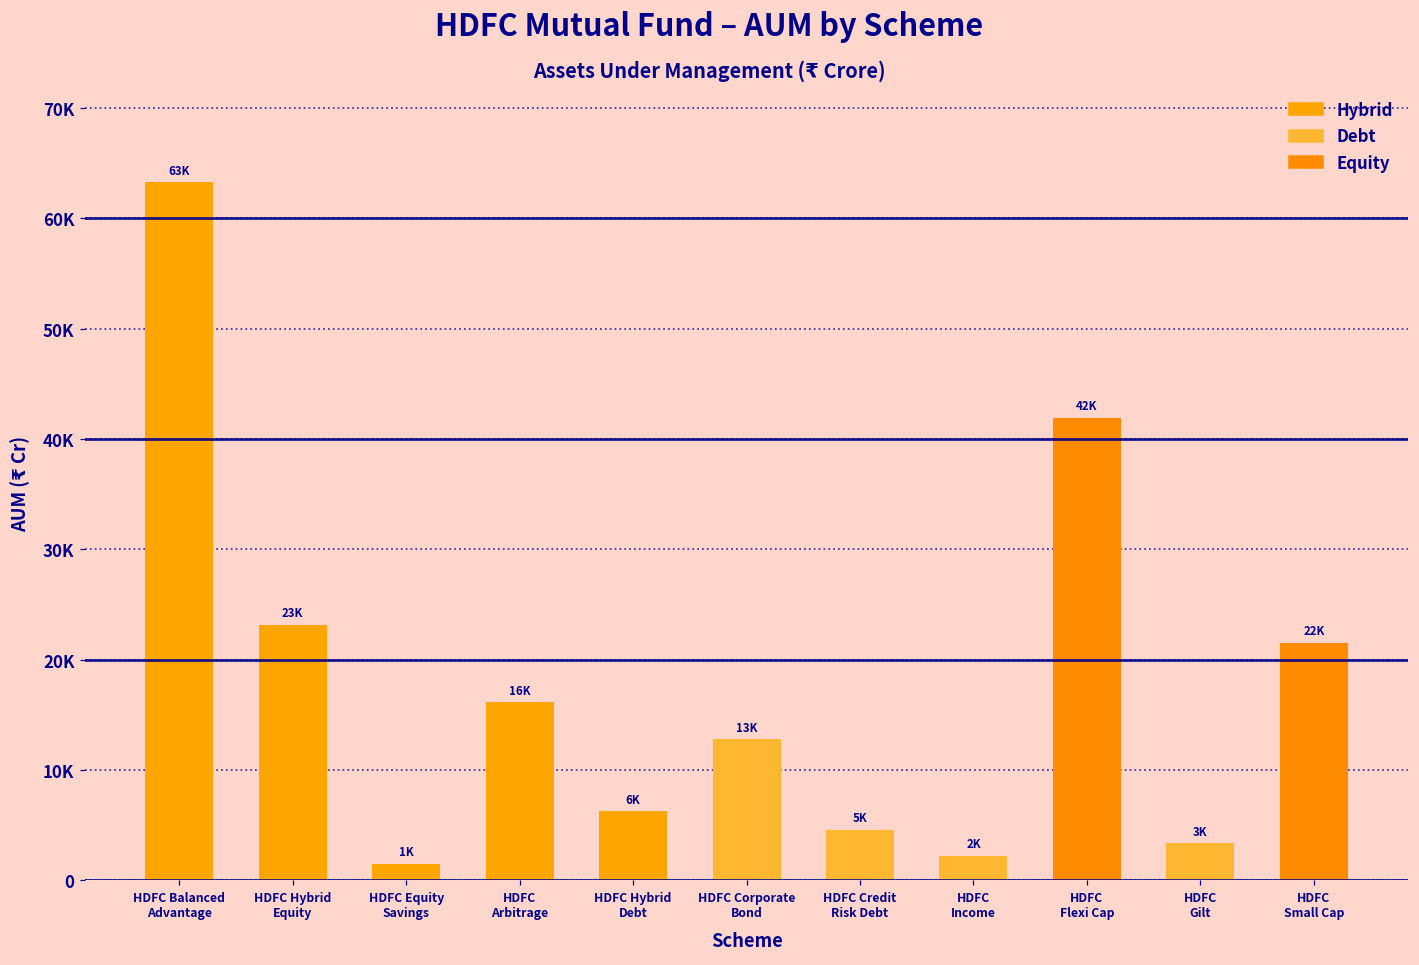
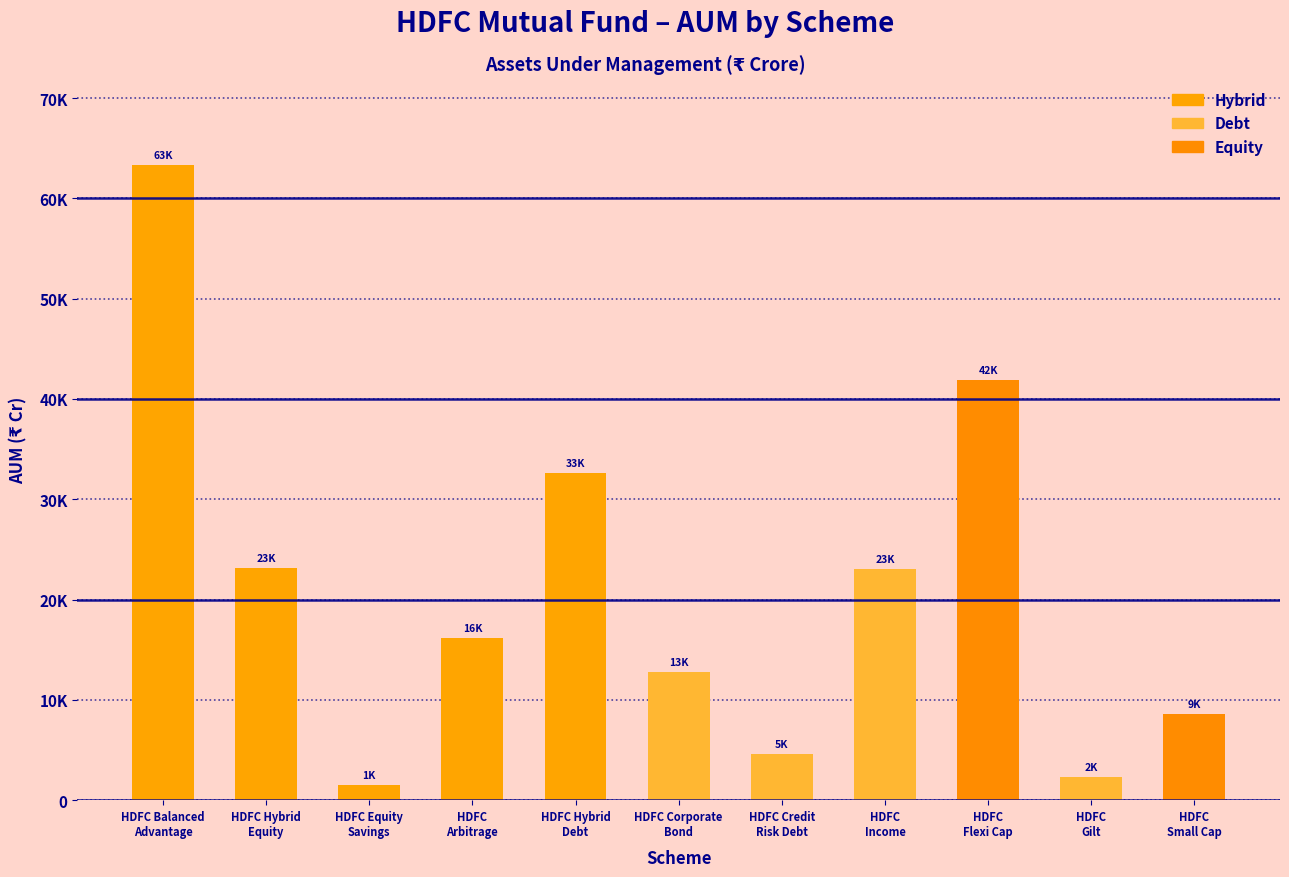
  {
    "HDFC Balanced Advantage": "63K",
    "HDFC Hybrid Equity": "23K",
    "HDFC Equity Savings": "1K",
    "HDFC Arbitrage": "16K",
-   "HDFC Hybrid Debt": "6K",
+   "HDFC Hybrid Debt": "33K",
    "HDFC Corporate Bond": "13K",
    "HDFC Credit Risk Debt": "5K",
-   "HDFC Income": "2K",
+   "HDFC Income": "23K",
    "HDFC Flexi Cap": "42K",
-   "HDFC Gilt": "3K",
-   "HDFC Small Cap": "22K"
+   "HDFC Gilt": "2K",
+   "HDFC Small Cap": "9K"
  }
